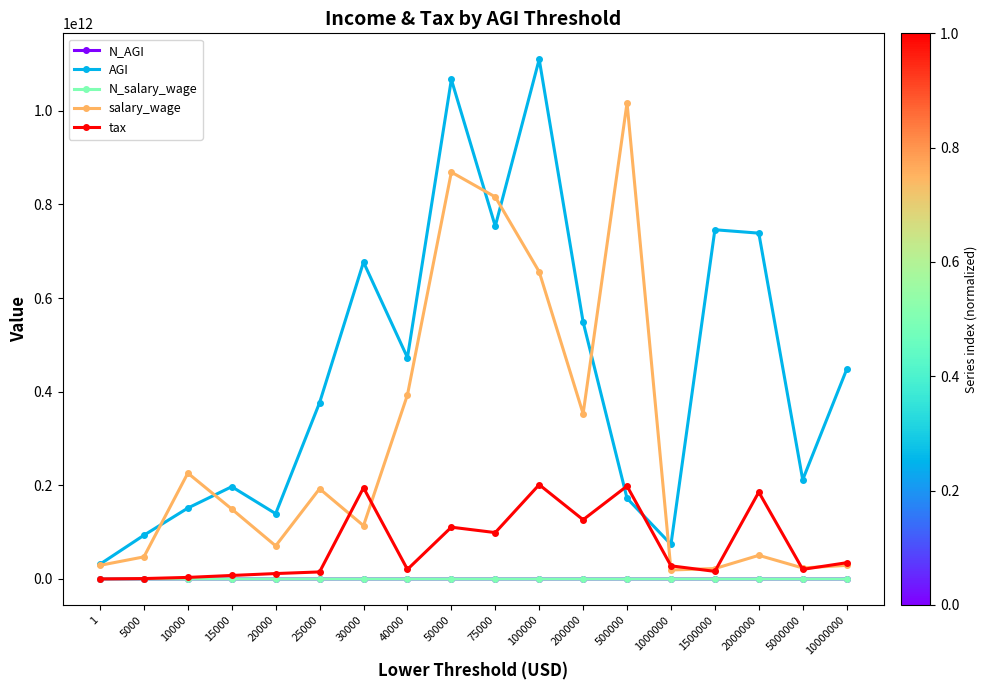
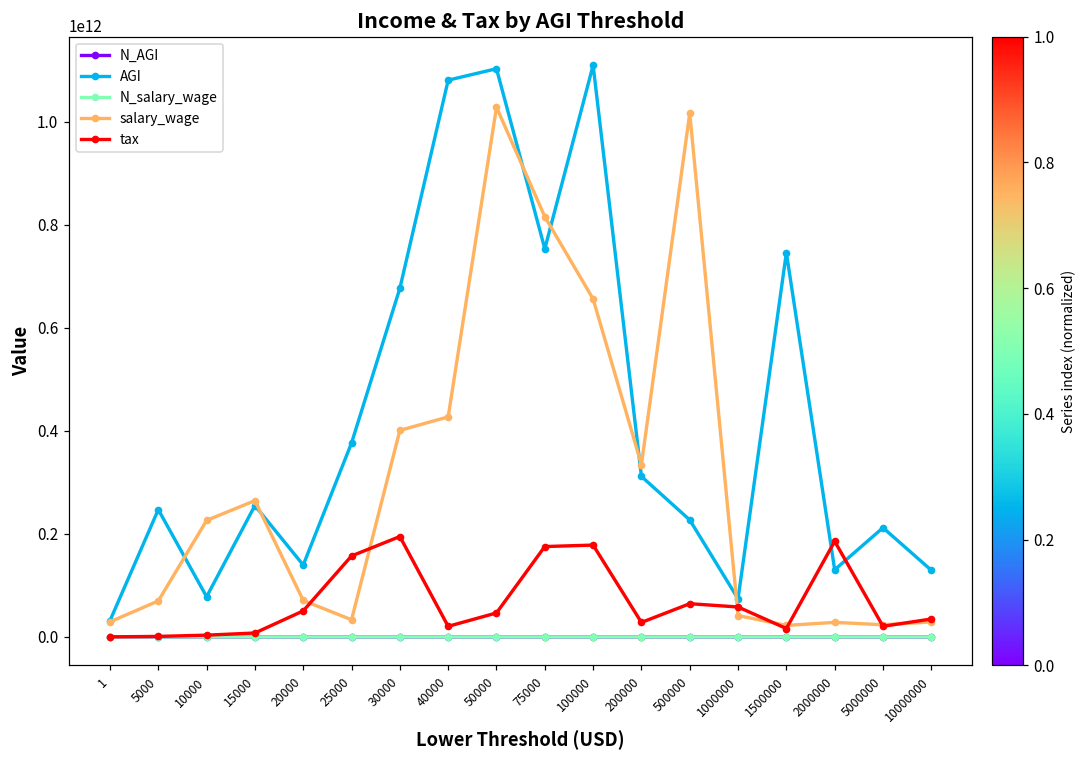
  {
    "N_salary_wage": {
      "15000": 0,
      "20000": 0,
      "25000": 0,
      "30000": 0,
      "40000": 0,
      "50000": 0,
      "75000": 0,
      "100000": 0,
      "200000": 0,
      "500000": 0,
      "1000000": 0,
      "1500000": 0,
      "2000000": 0,
      "5000000": 0,
      "10000000": 0
    },
    "AGI": {
-     "5000": 90000000000,
-     "10000": 150000000000,
-     "15000": 200000000000,
+     "5000": 250000000000,
+     "10000": 80000000000,
+     "15000": 250000000000,
      "20000": 140000000000,
      "25000": 380000000000,
      "30000": 680000000000,
-     "40000": 470000000000,
-     "50000": 1070000000000,
+     "40000": 1080000000000,
+     "50000": 1100000000000,
      "75000": 750000000000,
      "100000": 1110000000000,
-     "200000": 550000000000,
-     "500000": 170000000000,
+     "200000": 310000000000,
+     "500000": 230000000000,
      "1000000": 70000000000,
      "1500000": 750000000000,
-     "2000000": 740000000000,
+     "2000000": 130000000000,
      "5000000": 210000000000,
-     "10000000": 450000000000
+     "10000000": 130000000000
    },
    "salary_wage": {
-     "5000": 50000000000,
+     "5000": 70000000000,
      "10000": 230000000000,
-     "15000": 150000000000,
+     "15000": 260000000000,
      "20000": 70000000000,
-     "25000": 190000000000,
-     "30000": 110000000000,
-     "40000": 390000000000,
-     "50000": 870000000000,
+     "25000": 30000000000,
+     "30000": 400000000000,
+     "40000": 430000000000,
+     "50000": 1030000000000,
      "75000": 820000000000,
      "100000": 660000000000,
-     "200000": 350000000000,
+     "200000": 330000000000,
      "500000": 1020000000000,
-     "1000000": 20000000000,
+     "1000000": 40000000000,
      "1500000": 20000000000,
-     "2000000": 50000000000,
+     "2000000": 30000000000,
      "10000000": 30000000000
    },
    "tax": {
      "15000": 10000000000,
-     "20000": 10000000000,
-     "25000": 20000000000,
+     "20000": 50000000000,
+     "25000": 160000000000,
      "30000": 190000000000,
      "40000": 20000000000,
-     "50000": 110000000000,
-     "75000": 100000000000,
-     "100000": 200000000000,
-     "200000": 130000000000,
-     "500000": 200000000000,
-     "1000000": 30000000000,
+     "50000": 50000000000,
+     "75000": 180000000000,
+     "100000": 180000000000,
+     "200000": 30000000000,
+     "500000": 60000000000,
+     "1000000": 60000000000,
      "1500000": 20000000000,
      "2000000": 190000000000,
      "10000000": 30000000000
    }
  }
